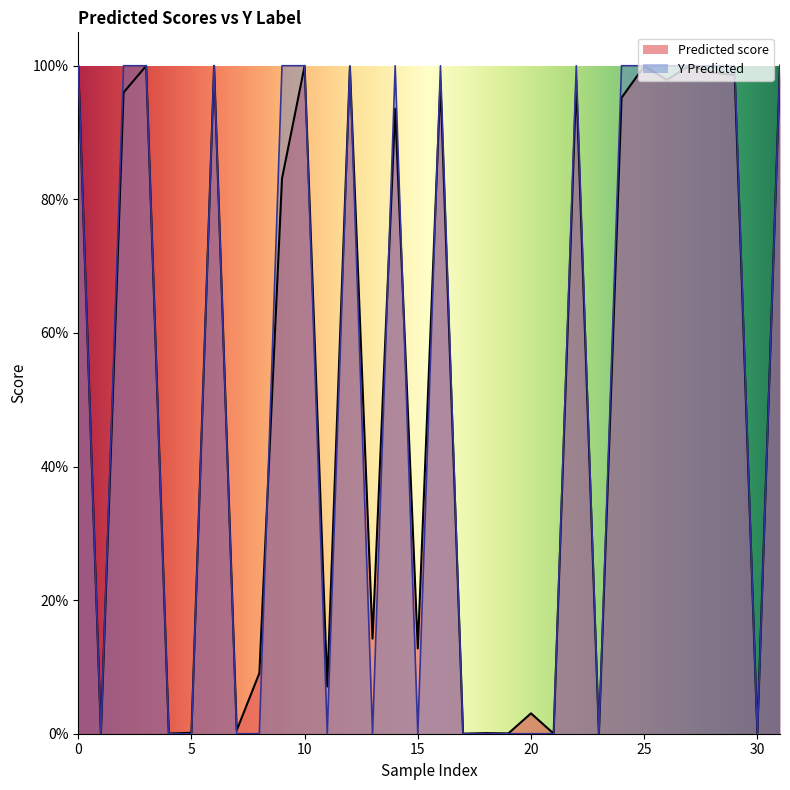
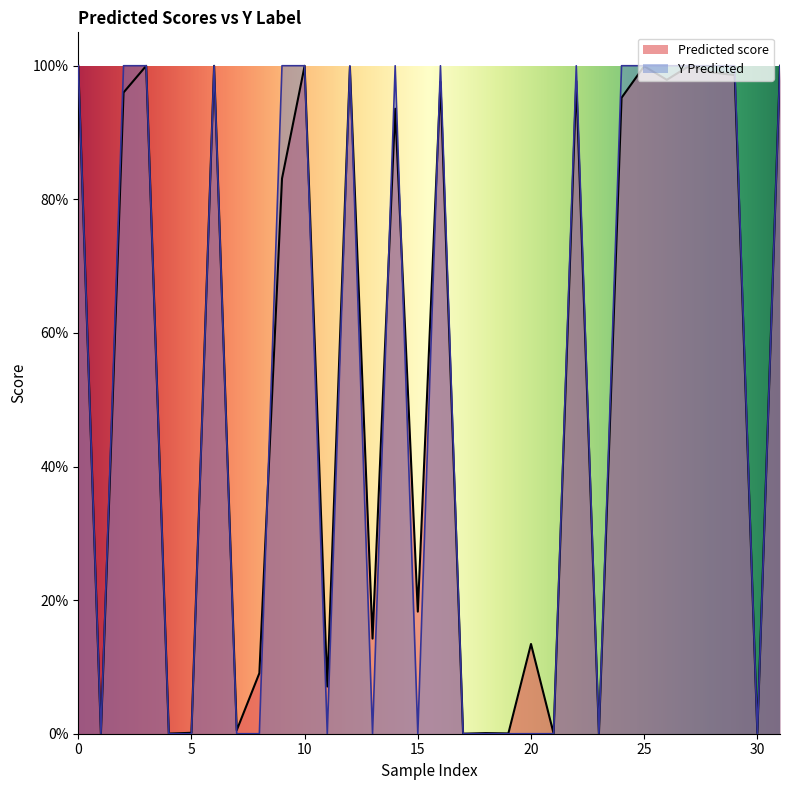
  {
    "Predicted score": {
-     "15": "13%",
-     "20": "3%"
+     "15": "18%",
+     "20": "13%"
    },
    "Y Predicted": {
      "15": "0%",
      "20": "0%"
    }
  }
